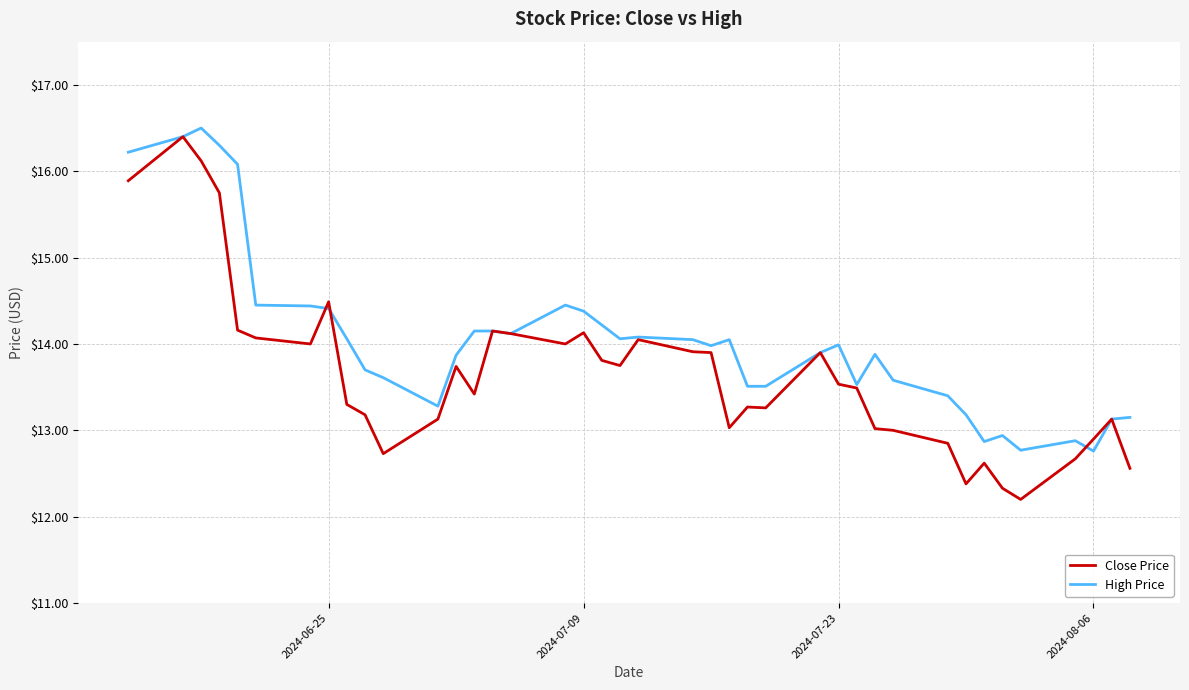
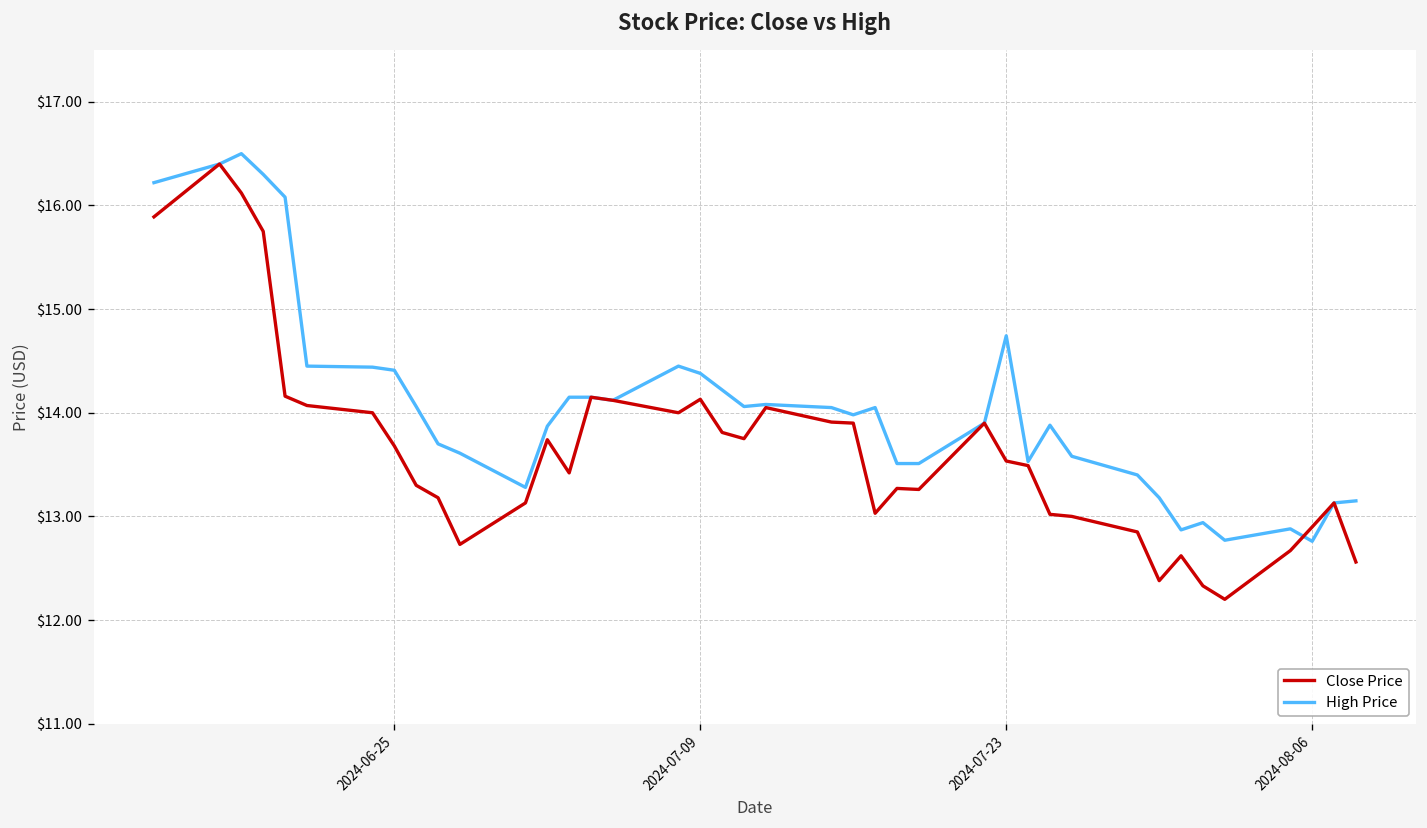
  {
    "Close Price": {
-     "2024-06-25": "$14.5",
+     "2024-06-25": "$13.7",
      "2024-07-09": "$14.1",
      "2024-07-23": "$13.5",
      "2024-08-06": "$12.9"
    },
    "High Price": {
      "2024-06-25": "$14.4",
      "2024-07-09": "$14.4",
-     "2024-07-23": "$14.0",
+     "2024-07-23": "$14.7",
      "2024-08-06": "$12.8"
    }
  }
